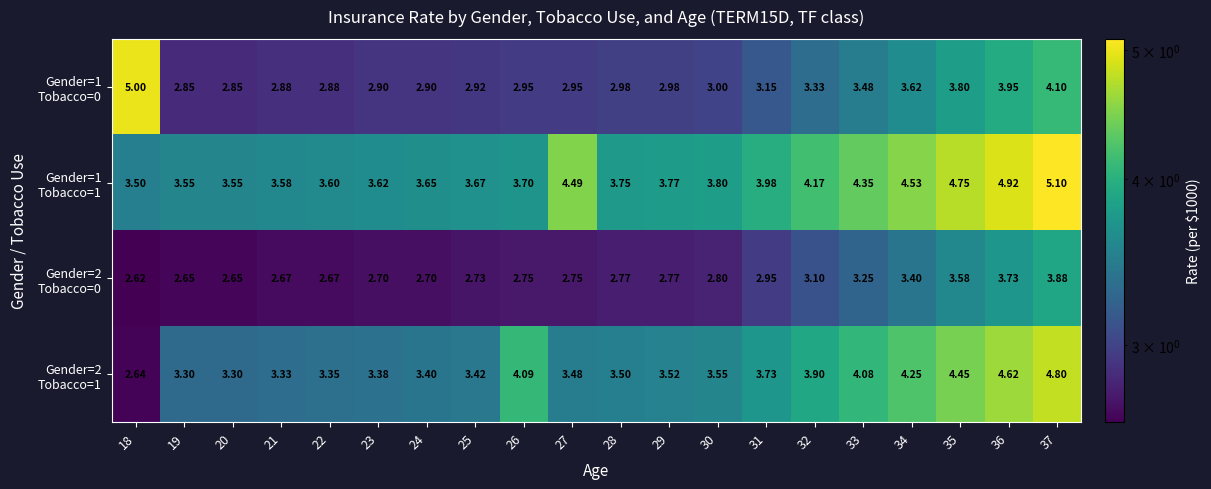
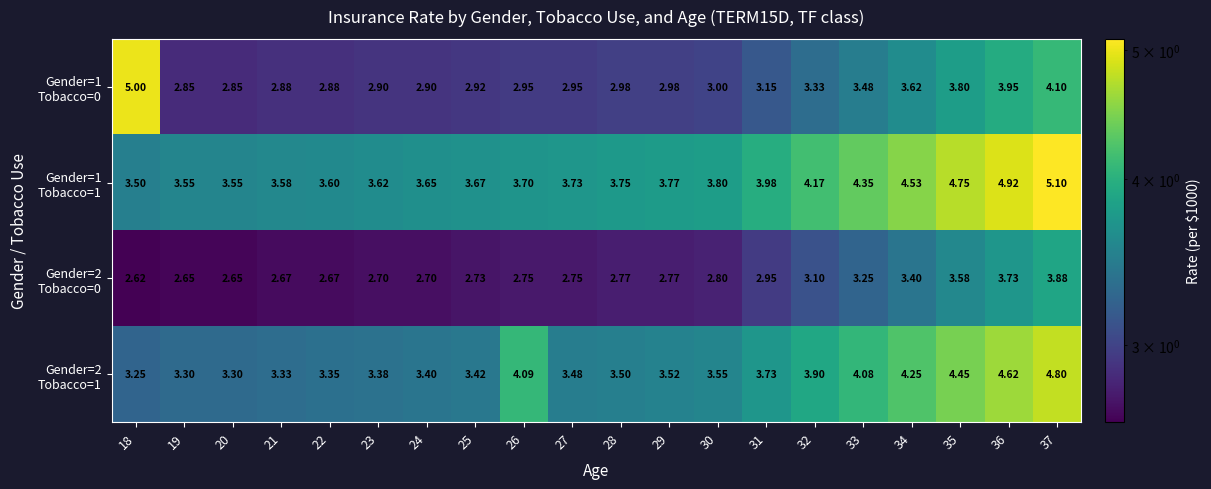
  {
    "Gender=1 Tobacco=0": {
      "18": 5.00,
      "19": 2.85,
      "20": 2.85,
      "21": 2.88,
      "22": 2.88,
      "23": 2.90,
      "24": 2.90,
      "25": 2.92,
      "26": 2.95,
      "27": 2.95,
      "28": 2.98,
      "29": 2.98,
      "30": 3.00,
      "31": 3.15,
      "32": 3.33,
      "33": 3.48,
      "34": 3.62,
      "35": 3.80,
      "36": 3.95,
      "37": 4.10
    },
    "Gender=1 Tobacco=1": {
      "18": 3.50,
      "19": 3.55,
      "20": 3.55,
      "21": 3.58,
      "22": 3.60,
      "23": 3.62,
      "24": 3.65,
      "25": 3.67,
      "26": 3.70,
-     "27": 4.49,
+     "27": 3.73,
      "28": 3.75,
      "29": 3.77,
      "30": 3.80,
      "31": 3.98,
      "32": 4.17,
      "33": 4.35,
      "34": 4.53,
      "35": 4.75,
      "36": 4.92,
      "37": 5.10
    },
    "Gender=2 Tobacco=0": {
      "18": 2.62,
      "19": 2.65,
      "20": 2.65,
      "21": 2.67,
      "22": 2.67,
      "23": 2.70,
      "24": 2.70,
      "25": 2.73,
      "26": 2.75,
      "27": 2.75,
      "28": 2.77,
      "29": 2.77,
      "30": 2.80,
      "31": 2.95,
      "32": 3.10,
      "33": 3.25,
      "34": 3.40,
      "35": 3.58,
      "36": 3.73,
      "37": 3.88
    },
    "Gender=2 Tobacco=1": {
-     "18": 2.64,
+     "18": 3.25,
      "19": 3.30,
      "20": 3.30,
      "21": 3.33,
      "22": 3.35,
      "23": 3.38,
      "24": 3.40,
      "25": 3.42,
      "26": 4.09,
      "27": 3.48,
      "28": 3.50,
      "29": 3.52,
      "30": 3.55,
      "31": 3.73,
      "32": 3.90,
      "33": 4.08,
      "34": 4.25,
      "35": 4.45,
      "36": 4.62,
      "37": 4.80
    }
  }
